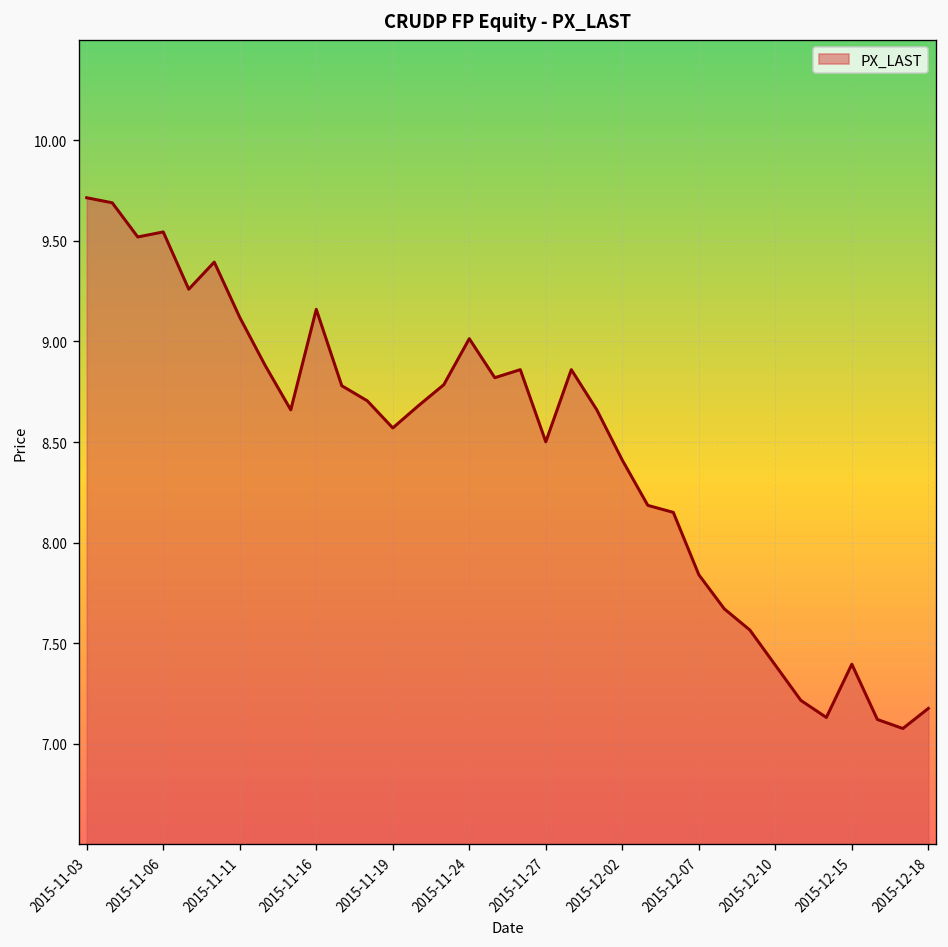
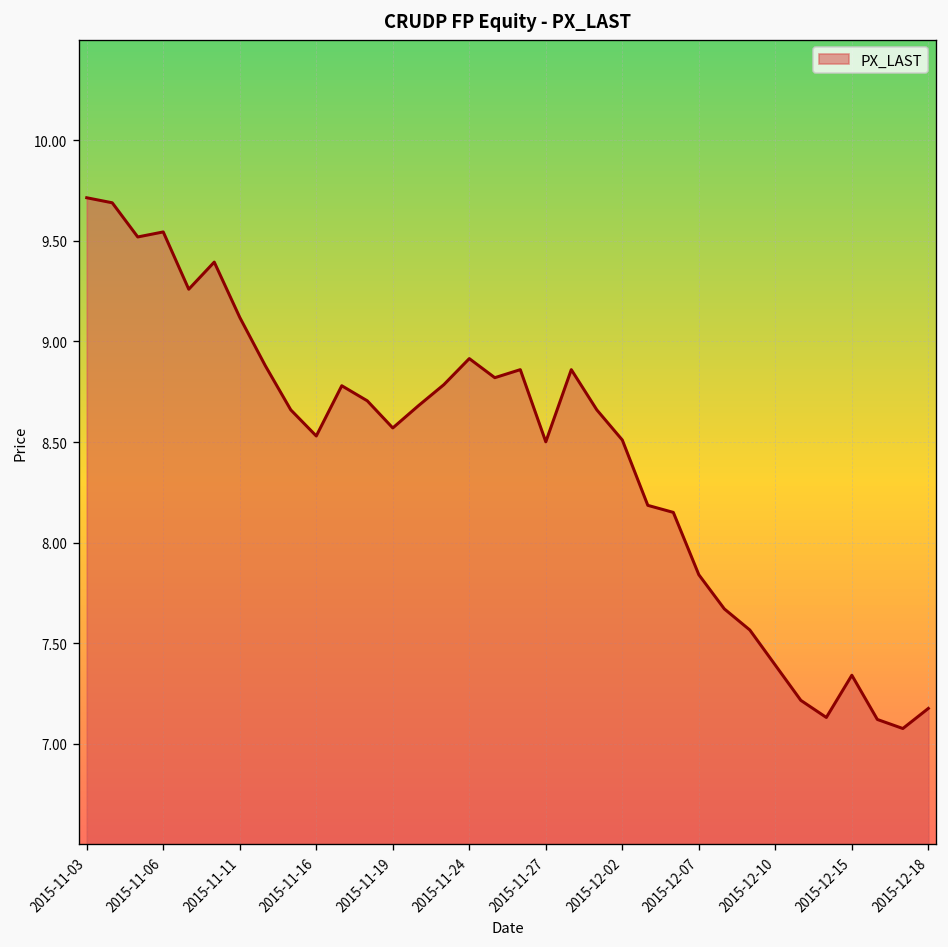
  {
    "2015-11-03": 9.72,
    "2015-11-06": 9.55,
    "2015-11-11": 9.12,
-   "2015-11-16": 9.16,
+   "2015-11-16": 8.53,
    "2015-11-19": 8.57,
-   "2015-11-24": 9.01,
+   "2015-11-24": 8.92,
    "2015-11-27": 8.50,
-   "2015-12-02": 8.41,
+   "2015-12-02": 8.51,
    "2015-12-07": 7.84,
    "2015-12-10": 7.39,
-   "2015-12-15": 7.40,
+   "2015-12-15": 7.34,
    "2015-12-18": 7.18
  }
